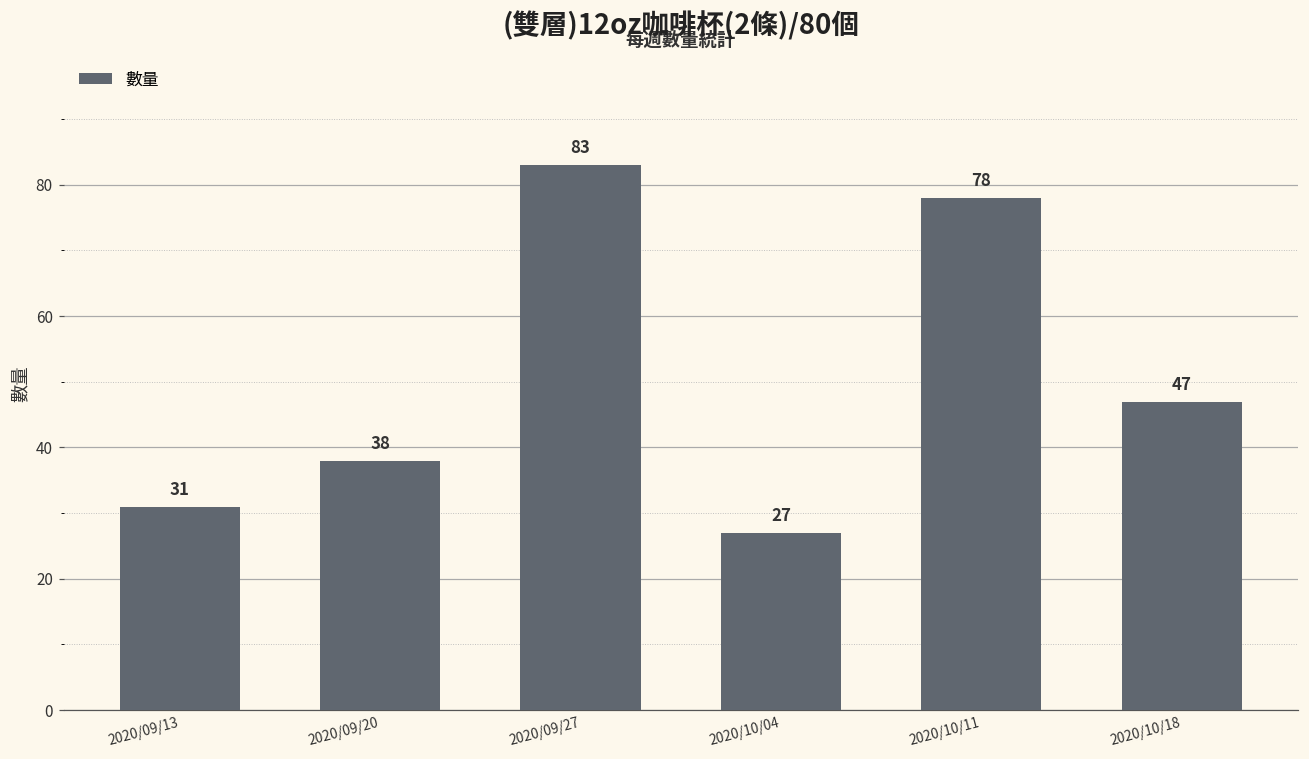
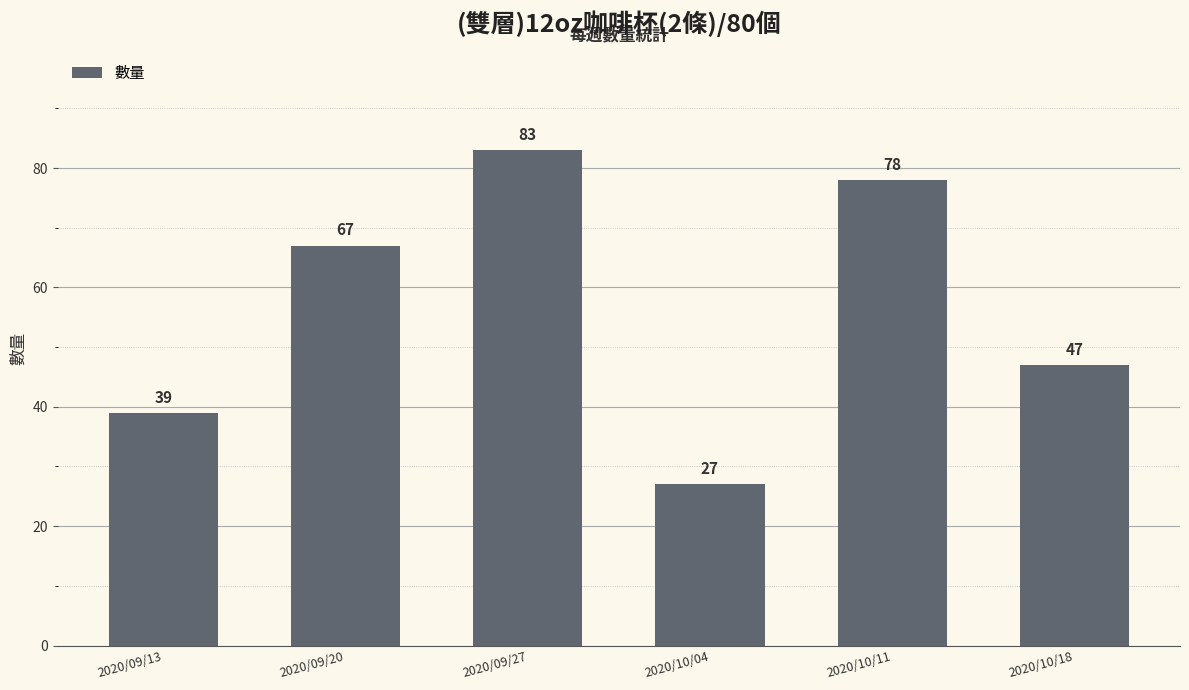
  {
-   "2020/09/13": 31,
-   "2020/09/20": 38,
+   "2020/09/13": 39,
+   "2020/09/20": 67,
    "2020/09/27": 83,
    "2020/10/04": 27,
    "2020/10/11": 78,
    "2020/10/18": 47
  }
